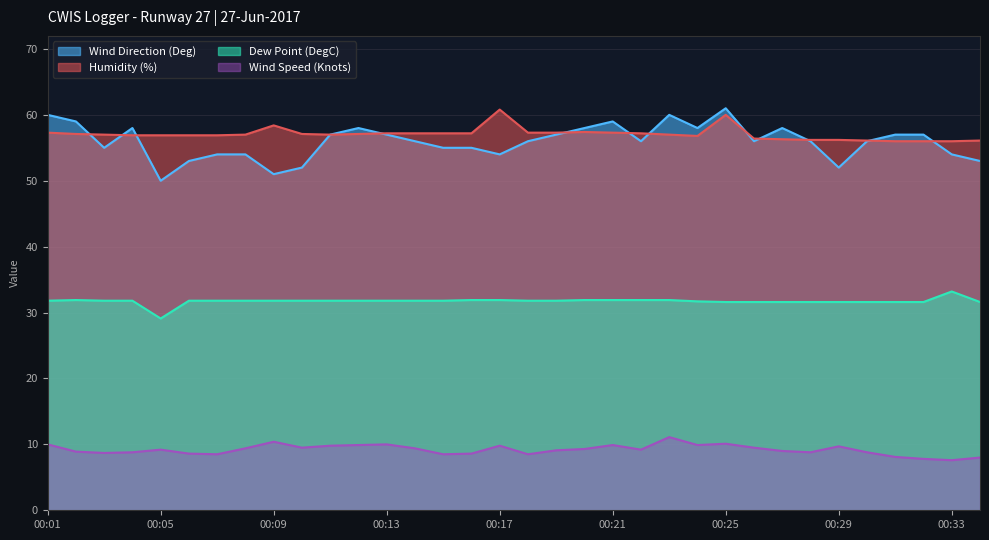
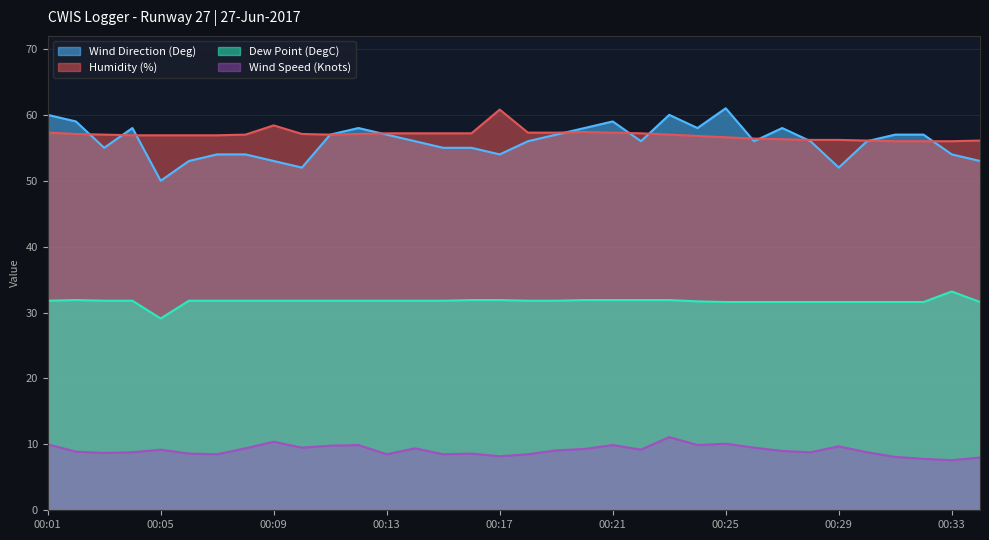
  {
    "Wind Direction (Deg)": {
      "00:01": 60,
      "00:05": 50,
-     "00:09": 51,
+     "00:09": 53,
      "00:17": 54,
      "00:21": 59,
      "00:25": 61,
      "00:29": 52,
      "00:33": 54
    },
    "Humidity (%)": {
      "00:01": 57,
      "00:05": 57,
      "00:09": 58,
      "00:17": 61,
      "00:21": 57,
-     "00:25": 60,
+     "00:25": 57,
      "00:29": 56,
      "00:33": 56
    },
    "Dew Point (DegC)": {
      "00:01": 32,
      "00:05": 29,
      "00:09": 32,
      "00:13": 32,
      "00:17": 32,
      "00:21": 32,
      "00:25": 32,
      "00:29": 32,
      "00:33": 33
    },
    "Wind Speed (Knots)": {
      "00:01": 10,
      "00:05": 9,
      "00:09": 10,
-     "00:13": 10,
-     "00:17": 10,
+     "00:13": 9,
+     "00:17": 8,
      "00:21": 10,
      "00:25": 10,
      "00:29": 10,
      "00:33": 8
    }
  }
